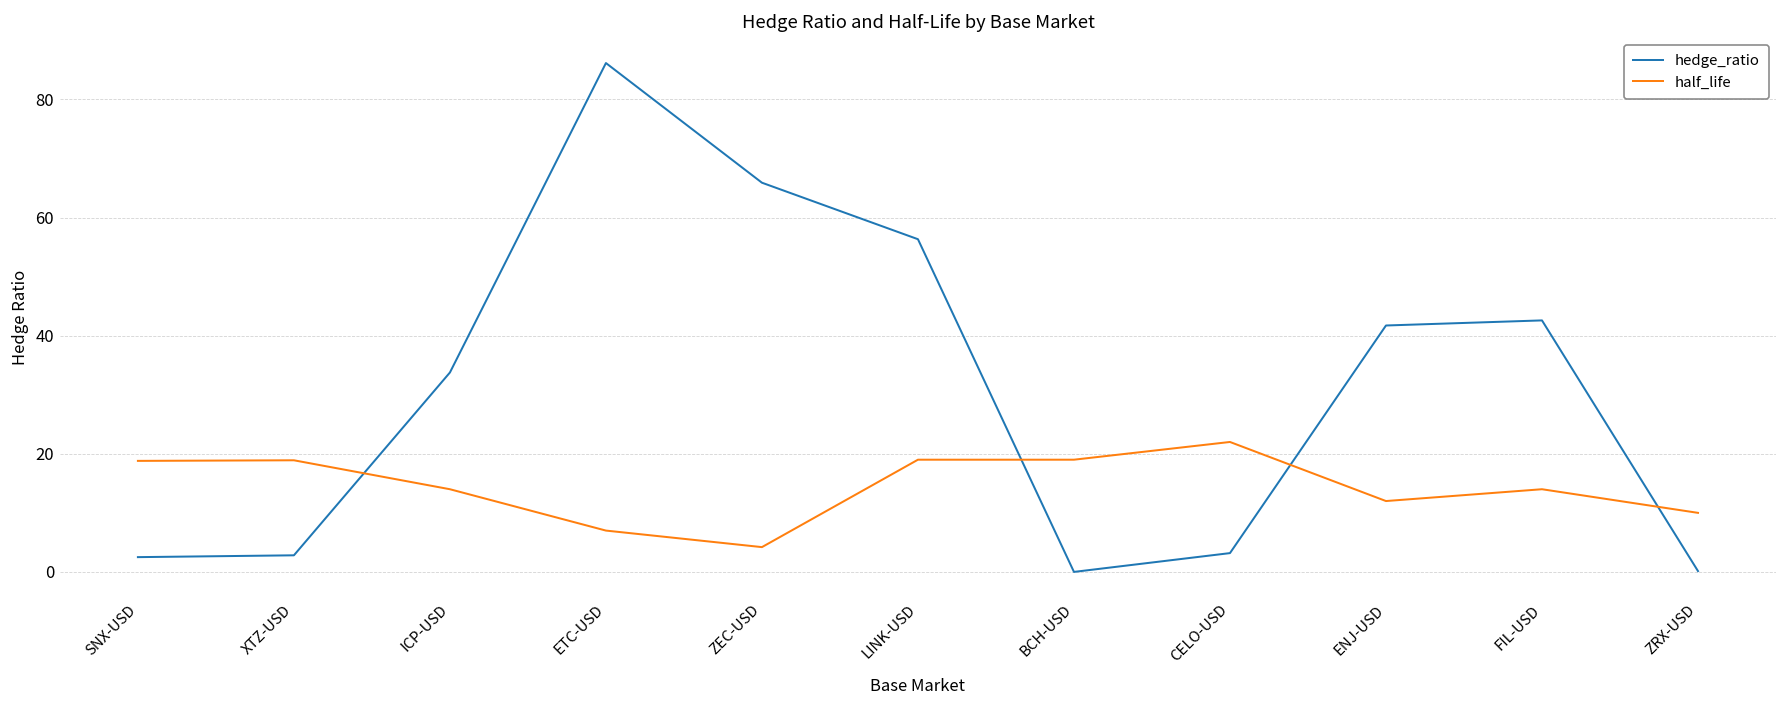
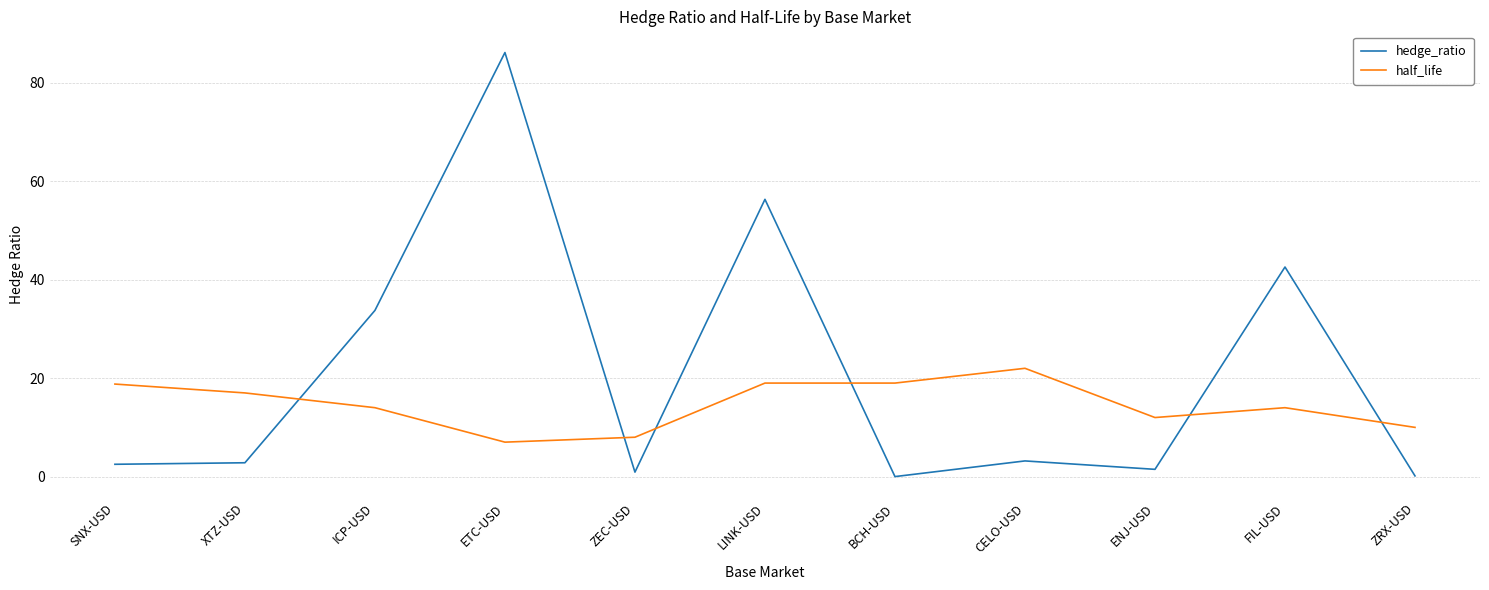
  {
    "hedge_ratio": {
      "SNX-USD": 3,
      "XTZ-USD": 3,
      "ICP-USD": 34,
      "ETC-USD": 86,
-     "ZEC-USD": 66,
+     "ZEC-USD": 1,
      "LINK-USD": 56,
      "BCH-USD": 0,
      "CELO-USD": 3,
-     "ENJ-USD": 42,
+     "ENJ-USD": 1,
      "FIL-USD": 43,
      "ZRX-USD": 0
    },
    "half_life": {
      "SNX-USD": 19,
-     "XTZ-USD": 19,
+     "XTZ-USD": 17,
      "ICP-USD": 14,
      "ETC-USD": 7,
-     "ZEC-USD": 4,
+     "ZEC-USD": 8,
      "LINK-USD": 19,
      "BCH-USD": 19,
      "CELO-USD": 22,
      "ENJ-USD": 12,
      "FIL-USD": 14,
      "ZRX-USD": 10
    }
  }
